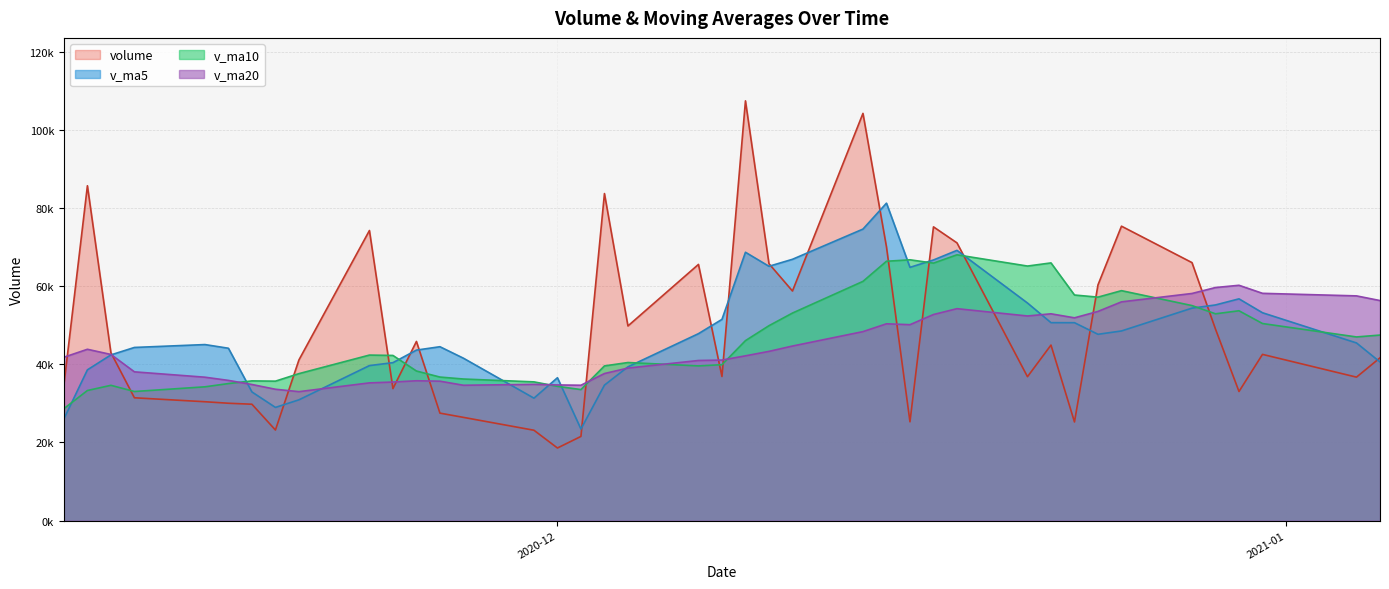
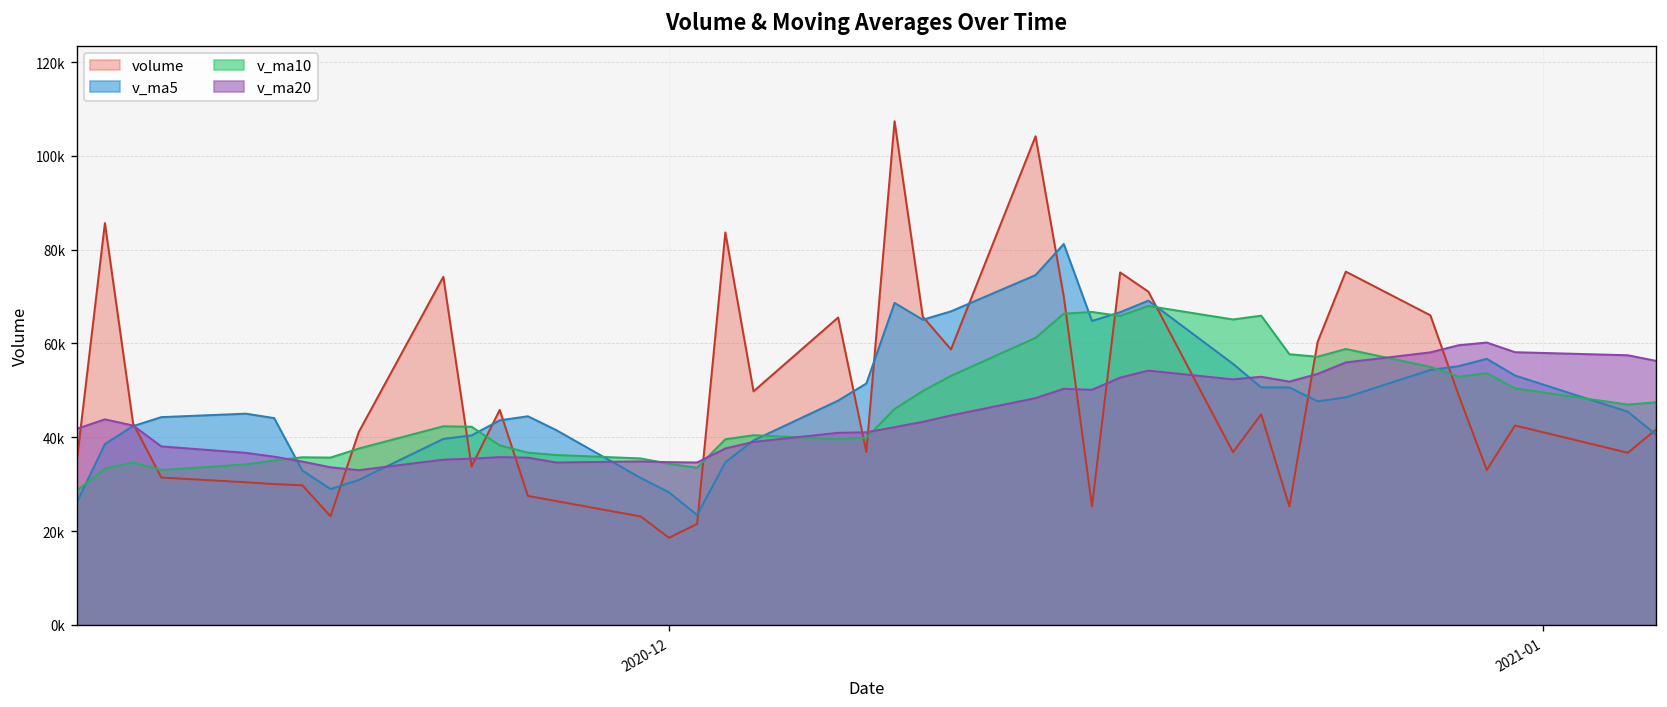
  {
    "volume": {
      "2020-12": 19000
    },
    "v_ma5": {
-     "2020-12": 37000
+     "2020-12": 28000
    }
  }
